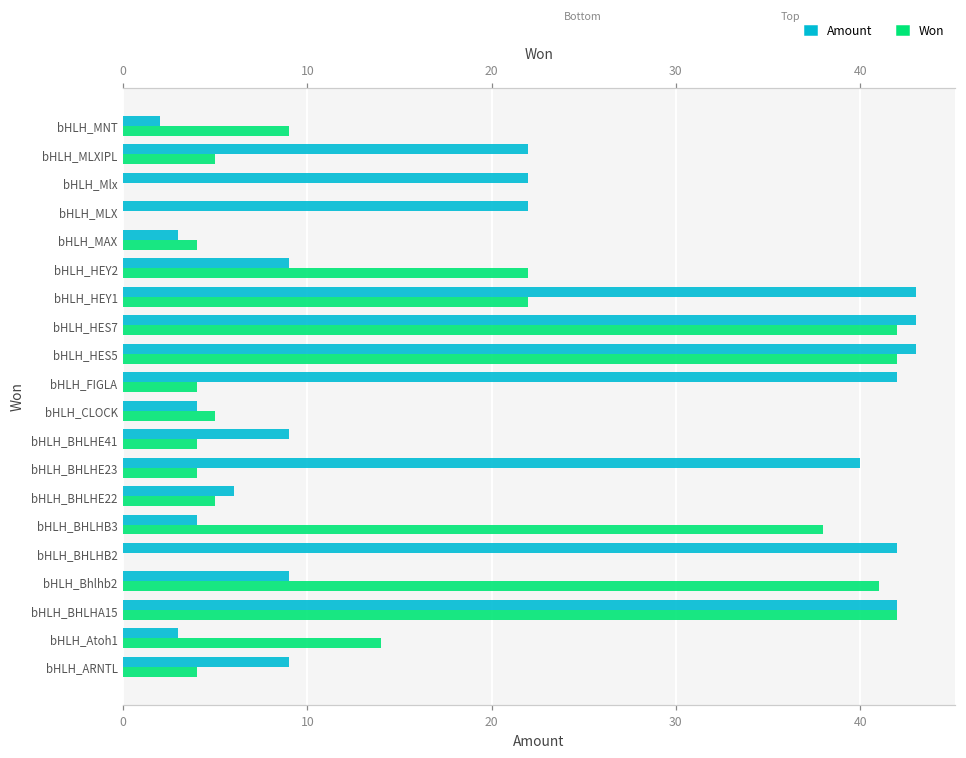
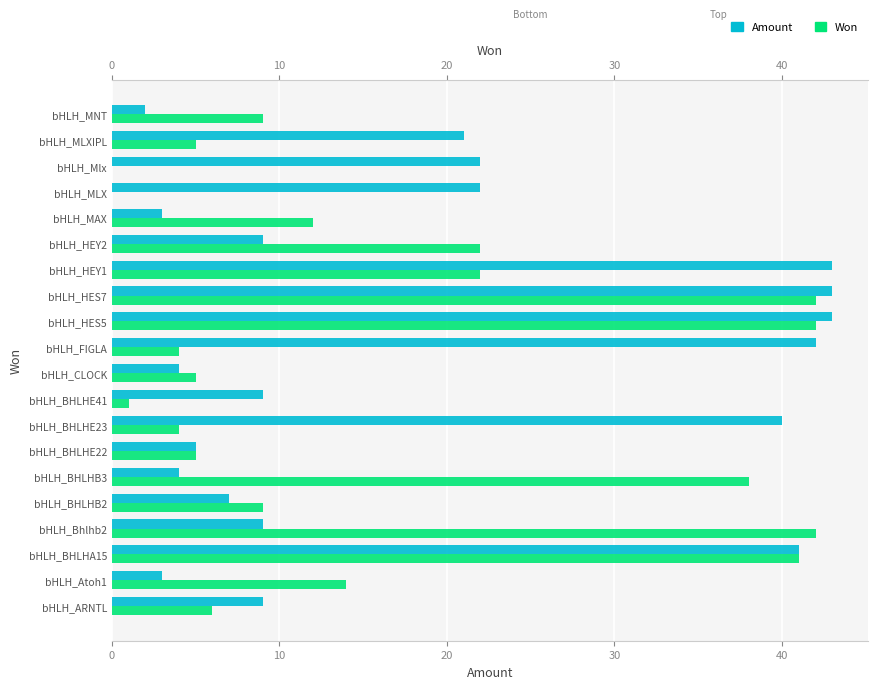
  {
    "Amount": {
      "bHLH_MNT": 2,
-     "bHLH_MLXIPL": 22,
+     "bHLH_MLXIPL": 21,
      "bHLH_Mlx": 22,
      "bHLH_MLX": 22,
      "bHLH_MAX": 3,
      "bHLH_HEY2": 9,
      "bHLH_HEY1": 43,
      "bHLH_HES7": 43,
      "bHLH_HES5": 43,
      "bHLH_FIGLA": 42,
      "bHLH_CLOCK": 4,
      "bHLH_BHLHE41": 9,
      "bHLH_BHLHE23": 40,
-     "bHLH_BHLHE22": 6,
+     "bHLH_BHLHE22": 5,
      "bHLH_BHLHB3": 4,
-     "bHLH_BHLHB2": 42,
+     "bHLH_BHLHB2": 7,
      "bHLH_Bhlhb2": 9,
-     "bHLH_BHLHA15": 42,
+     "bHLH_BHLHA15": 41,
      "bHLH_Atoh1": 3,
      "bHLH_ARNTL": 9
    },
    "Won": {
      "bHLH_MNT": 9,
      "bHLH_MLXIPL": 5,
      "bHLH_Mlx": 0,
      "bHLH_MLX": 0,
-     "bHLH_MAX": 4,
+     "bHLH_MAX": 12,
      "bHLH_HEY2": 22,
      "bHLH_HEY1": 22,
      "bHLH_HES7": 42,
      "bHLH_HES5": 42,
      "bHLH_FIGLA": 4,
      "bHLH_CLOCK": 5,
-     "bHLH_BHLHE41": 4,
+     "bHLH_BHLHE41": 1,
      "bHLH_BHLHE23": 4,
      "bHLH_BHLHE22": 5,
      "bHLH_BHLHB3": 38,
-     "bHLH_BHLHB2": 0,
-     "bHLH_Bhlhb2": 41,
-     "bHLH_BHLHA15": 42,
+     "bHLH_BHLHB2": 9,
+     "bHLH_Bhlhb2": 42,
+     "bHLH_BHLHA15": 41,
      "bHLH_Atoh1": 14,
-     "bHLH_ARNTL": 4
+     "bHLH_ARNTL": 6
    }
  }
